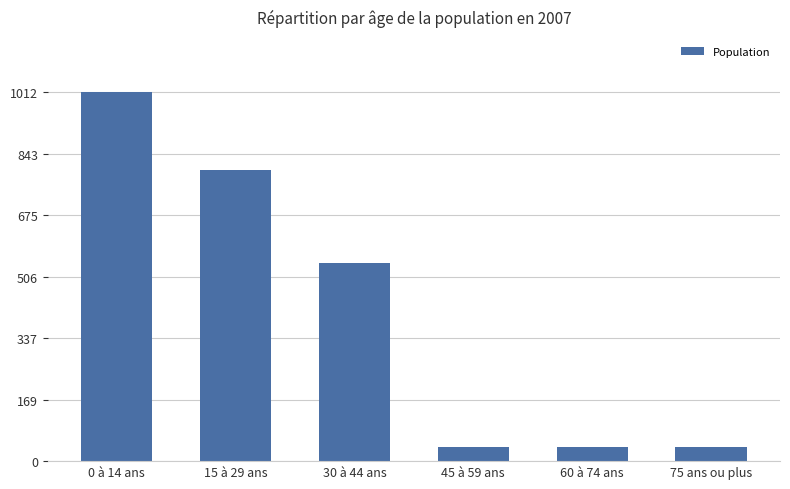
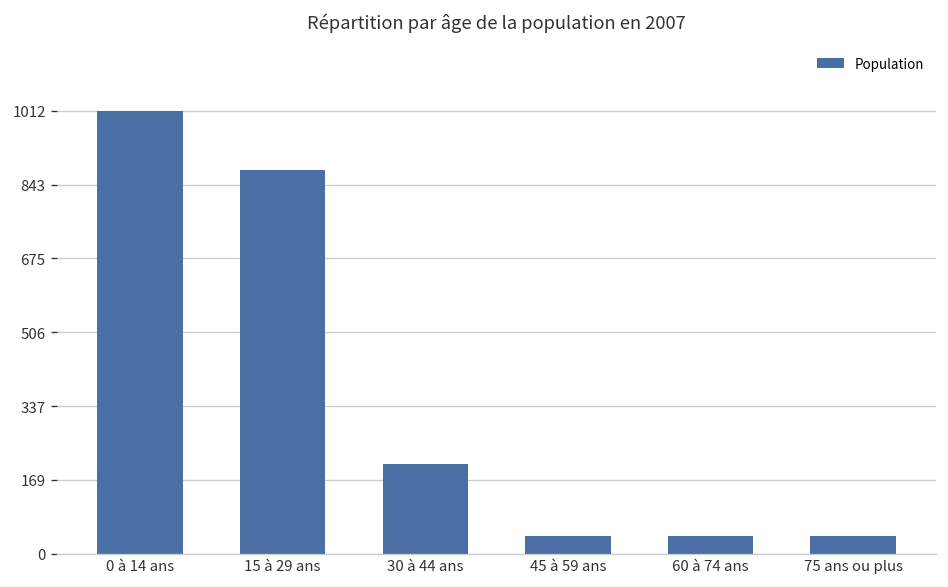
  {
    "0 à 14 ans": 1010,
-   "15 à 29 ans": 800,
-   "30 à 44 ans": 540,
+   "15 à 29 ans": 880,
+   "30 à 44 ans": 200,
    "45 à 59 ans": 40,
    "60 à 74 ans": 40,
    "75 ans ou plus": 40
  }
